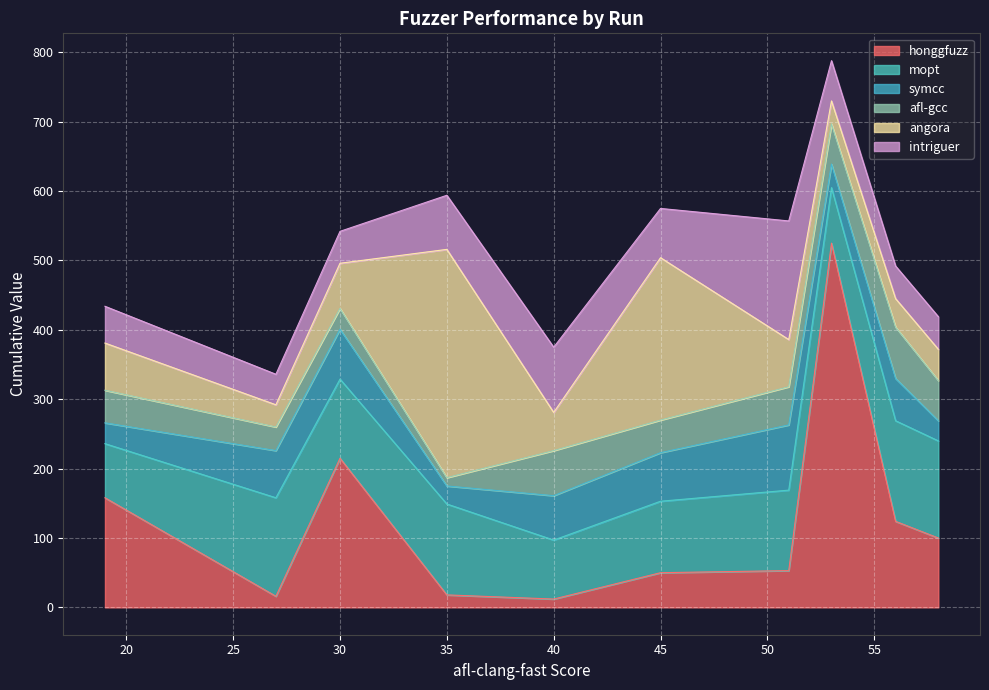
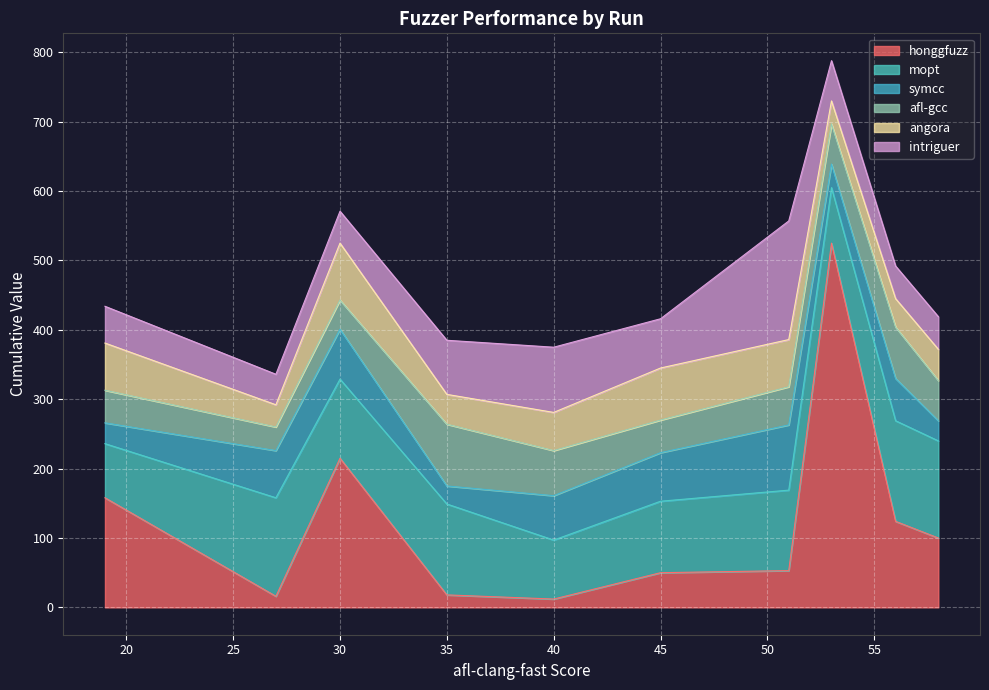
  {
    "honggfuzz": {
      "30": 220,
      "35": 20,
      "40": 10,
      "45": 50
    },
    "afl-gcc": {
-     "30": 30,
-     "35": 10,
+     "30": 40,
+     "35": 90,
      "40": 70,
      "45": 50
    },
    "angora": {
-     "30": 70,
-     "35": 330,
+     "30": 80,
+     "35": 40,
      "40": 60,
-     "45": 230
+     "45": 80
    },
    "intriguer": {
      "30": 50,
      "35": 80,
      "40": 90,
      "45": 70
    }
  }
